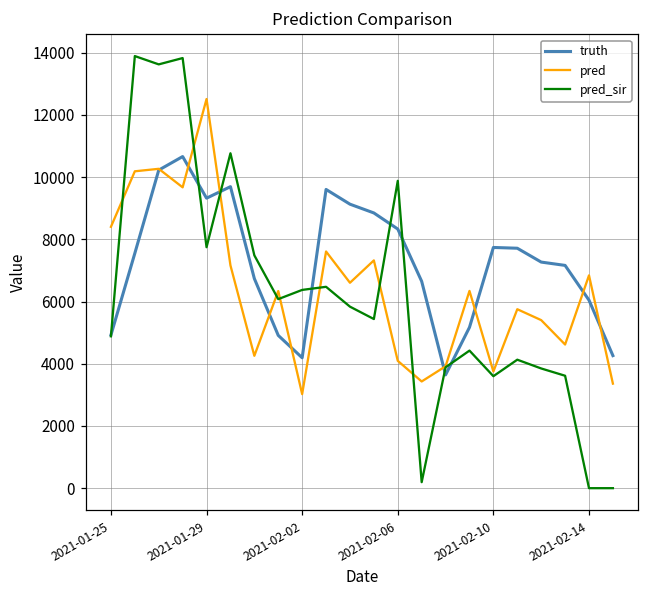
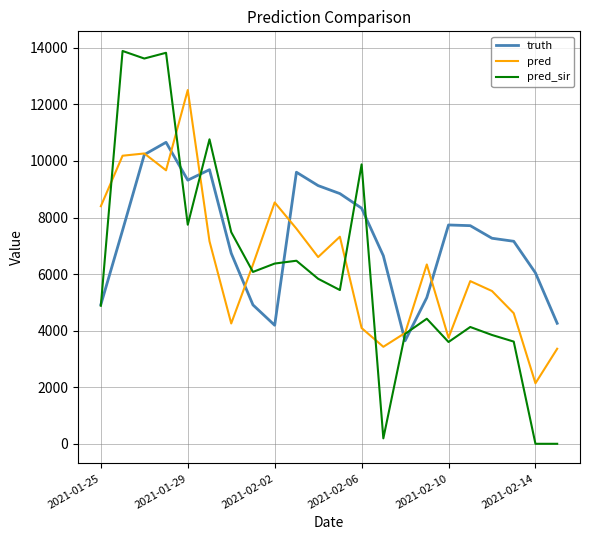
  {
    "truth": {
      "2021-01-29": 9300,
      "2021-02-02": 4200,
      "2021-02-06": 8300,
      "2021-02-10": 7700,
      "2021-02-14": 6000
    },
    "pred": {
      "2021-01-25": 8400,
      "2021-01-29": 12500,
-     "2021-02-02": 3000,
+     "2021-02-02": 8500,
      "2021-02-06": 4100,
      "2021-02-10": 3700,
-     "2021-02-14": 6800
+     "2021-02-14": 2100
    },
    "pred_sir": {
      "2021-01-29": 7700,
      "2021-02-02": 6400,
      "2021-02-06": 9900,
      "2021-02-10": 3600,
      "2021-02-14": 0
    }
  }
